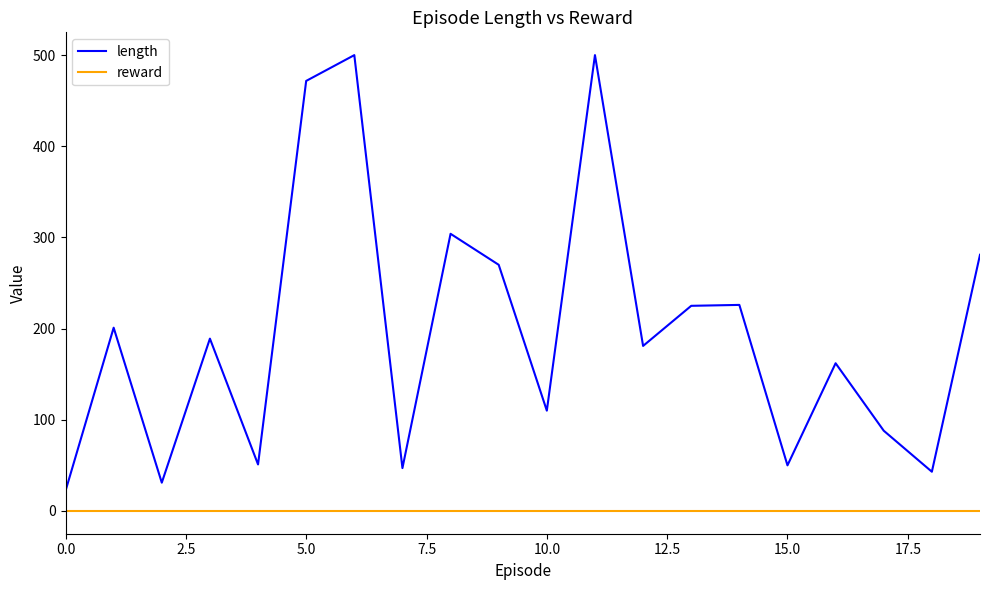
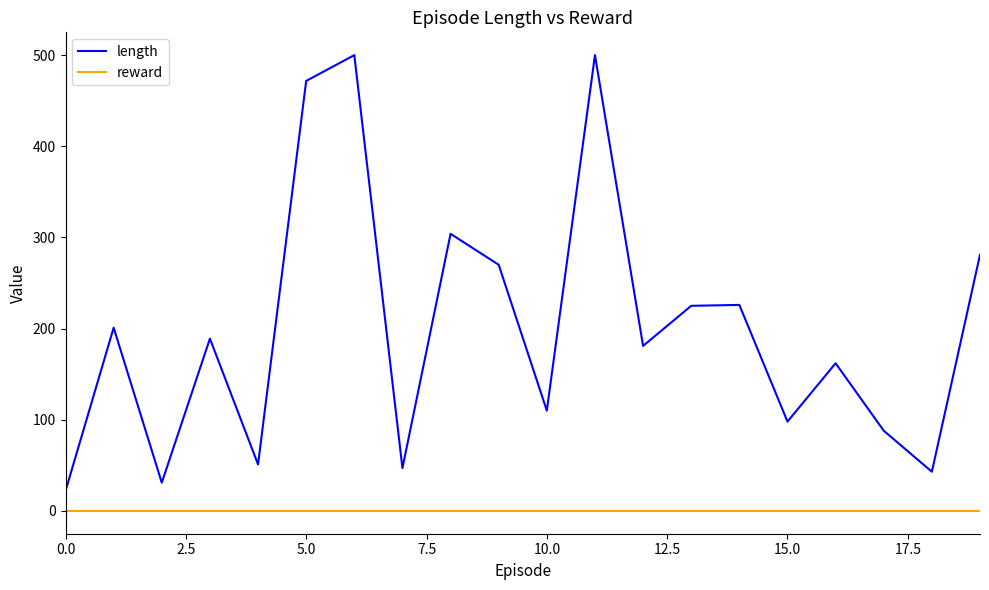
  {
    "length": {
      "0.0": 20,
      "5.0": 470,
      "10.0": 110,
-     "15.0": 50
+     "15.0": 100
    },
    "reward": {
      "0.0": 0,
      "5.0": 0,
      "10.0": 0,
      "15.0": 0
    }
  }
